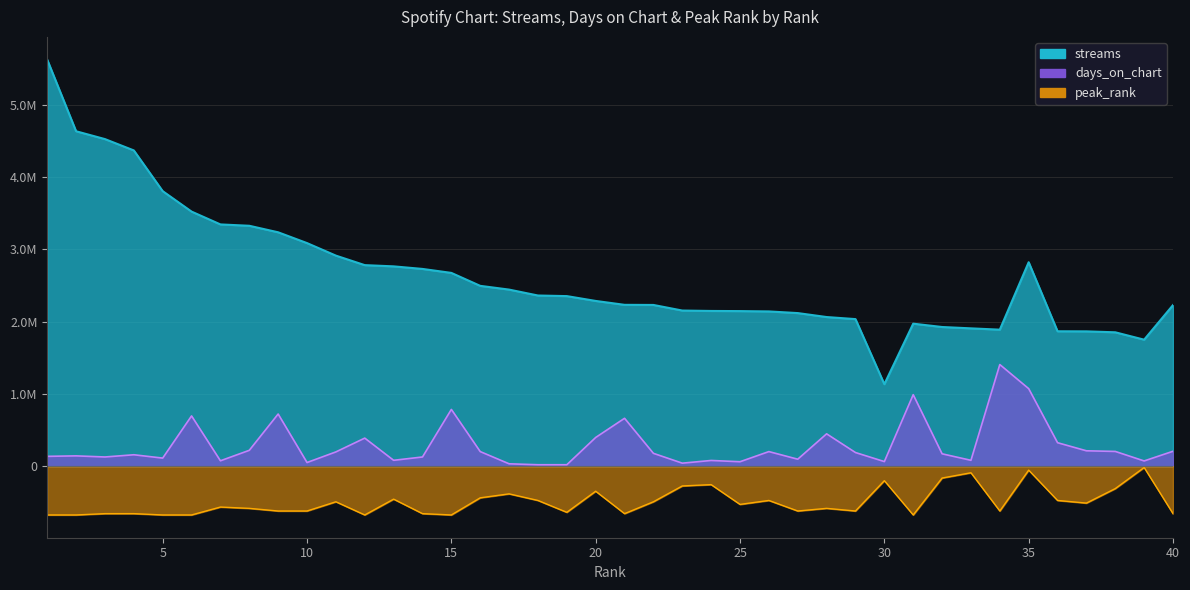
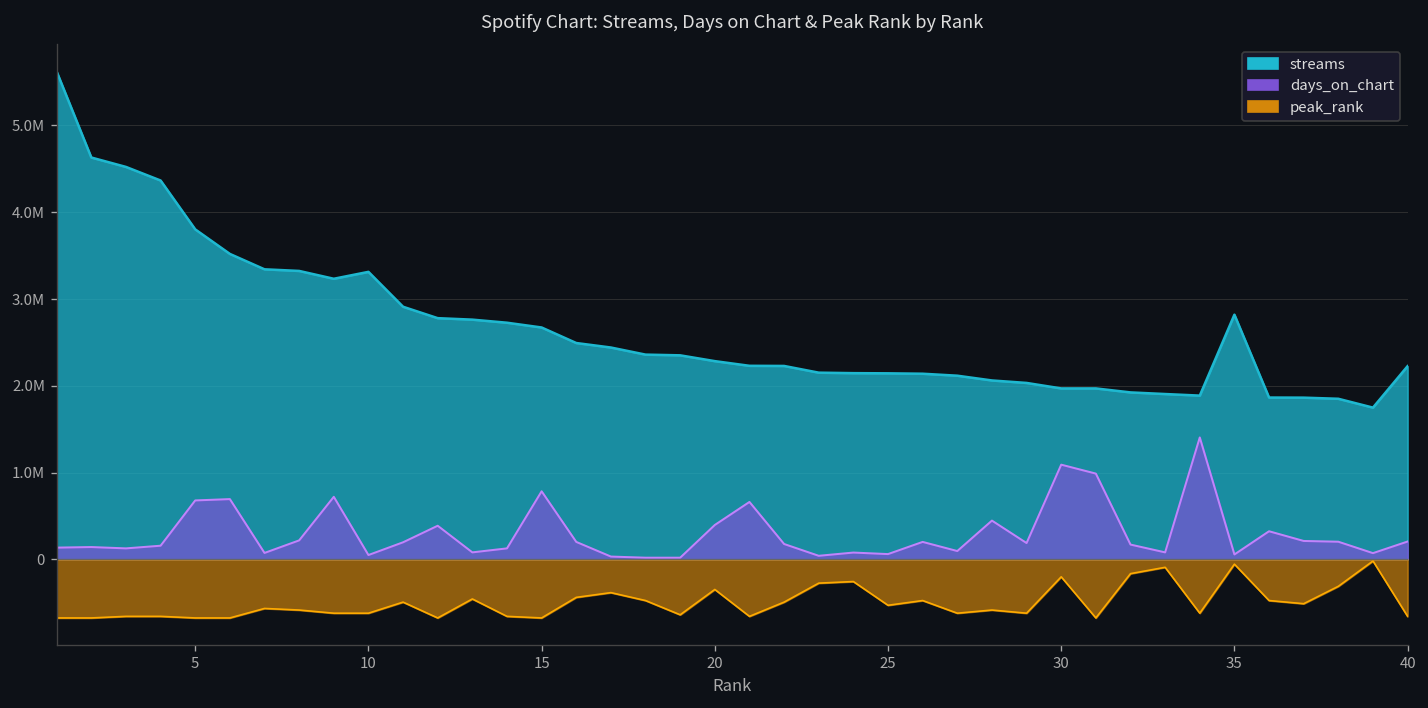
  {
    "streams": {
      "5": 3800000,
-     "10": 3100000,
+     "10": 3300000,
      "15": 2700000,
      "20": 2300000,
      "25": 2100000,
-     "30": 1100000,
+     "30": 2000000,
      "35": 2800000,
      "40": 2200000
    },
    "days_on_chart": {
-     "5": 100000,
+     "5": 700000,
      "10": 100000,
      "15": 800000,
      "20": 400000,
      "25": 100000,
-     "30": 100000,
-     "35": 1100000,
+     "30": 1100000,
+     "35": 100000,
      "40": 200000
    }
  }
